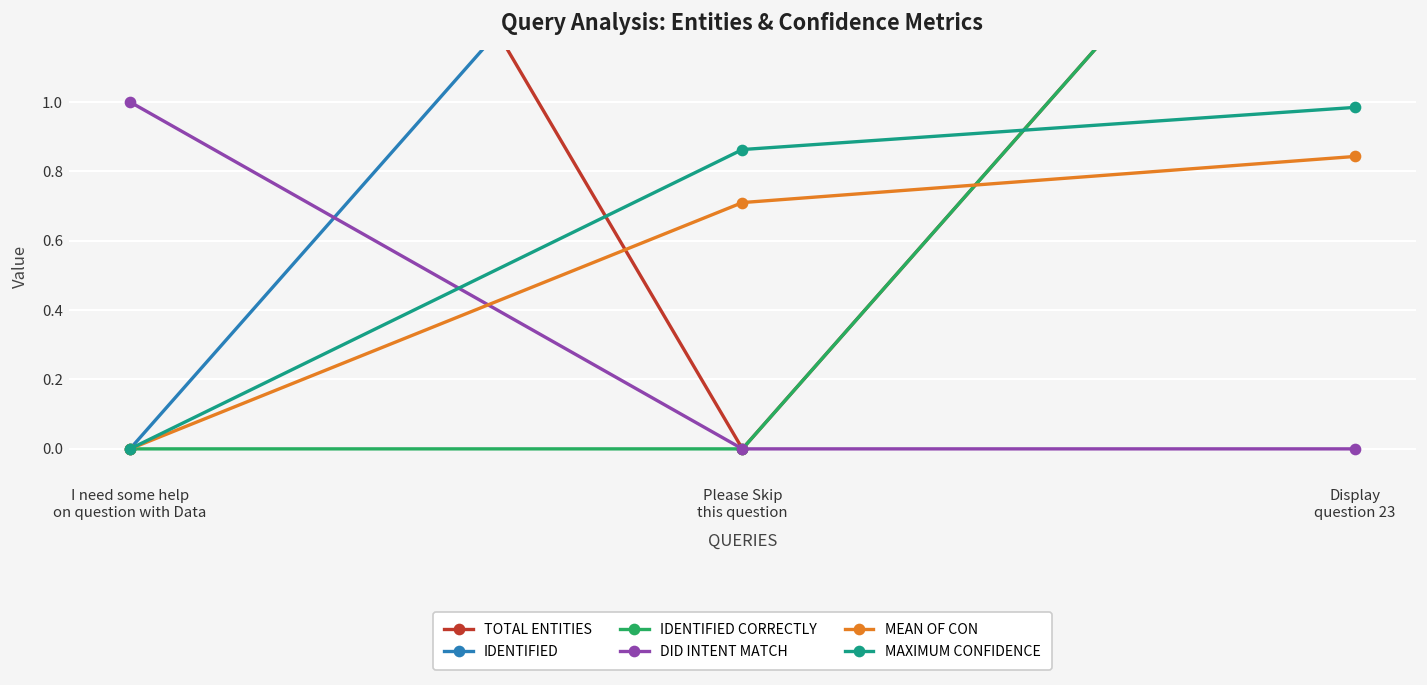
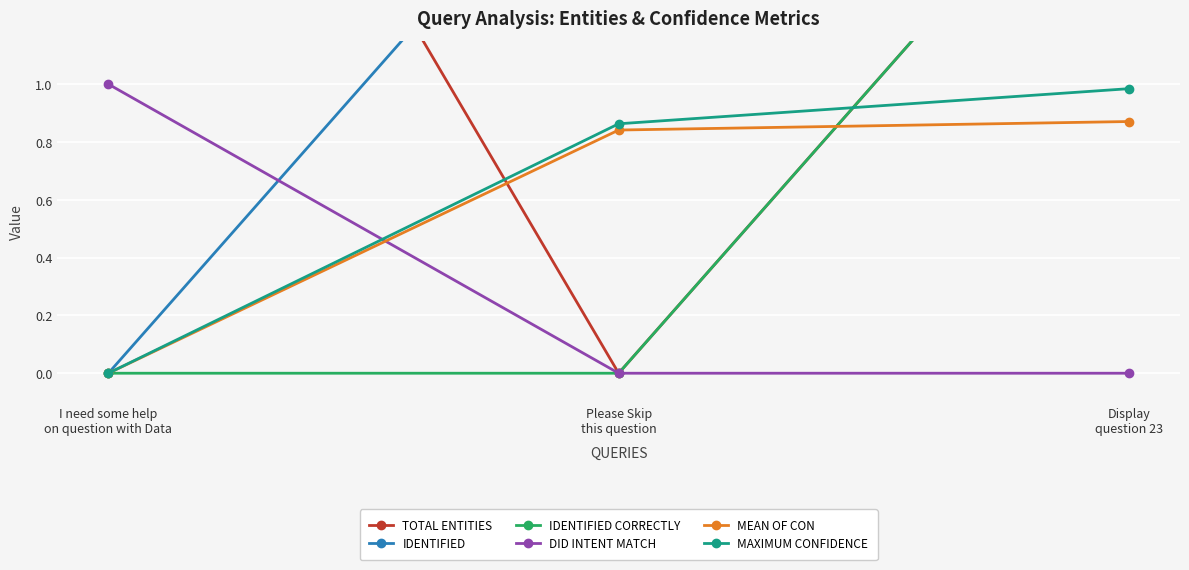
  {
    "DID INTENT MATCH": {
      "I need some help on question with Data": 1.00,
      "Display question 23": 0.00
    },
    "MEAN OF CON": {
-     "Please Skip this question": 0.71,
-     "Display question 23": 0.84
+     "Please Skip this question": 0.84,
+     "Display question 23": 0.87
    }
  }
